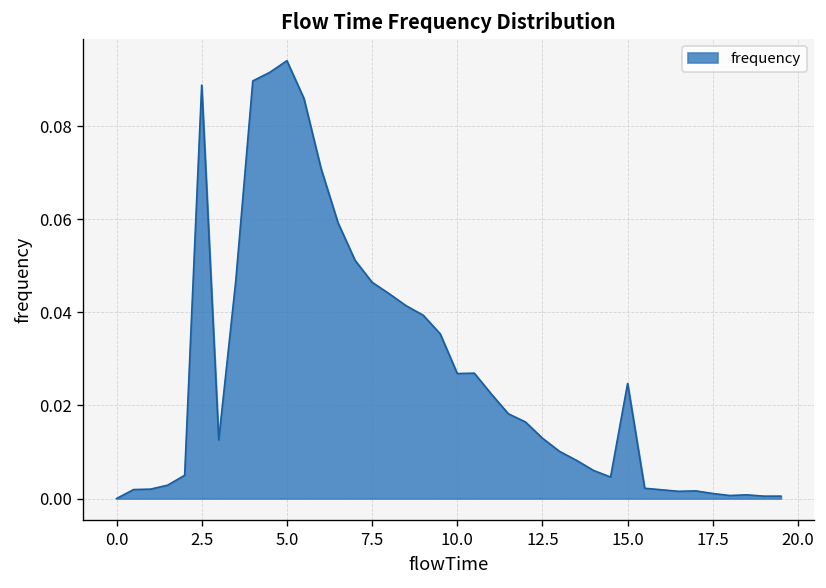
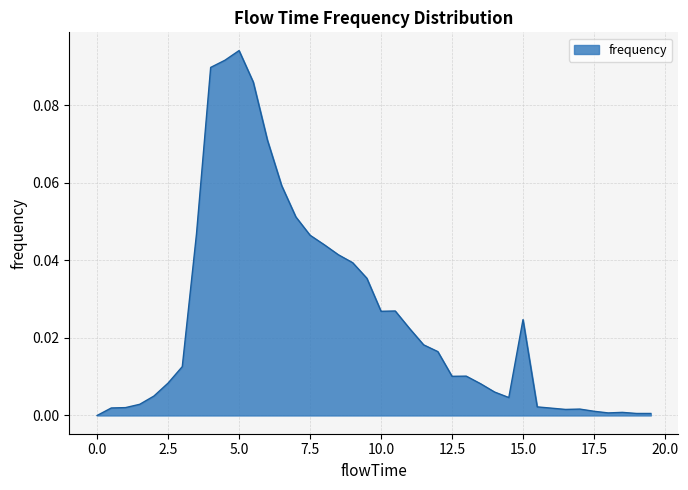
  {
    "0.0": 0.000,
-   "2.5": 0.089,
+   "2.5": 0.008,
    "5.0": 0.094,
    "7.5": 0.046,
    "10.0": 0.027,
-   "12.5": 0.013,
+   "12.5": 0.010,
    "15.0": 0.025,
    "17.5": 0.001
  }
